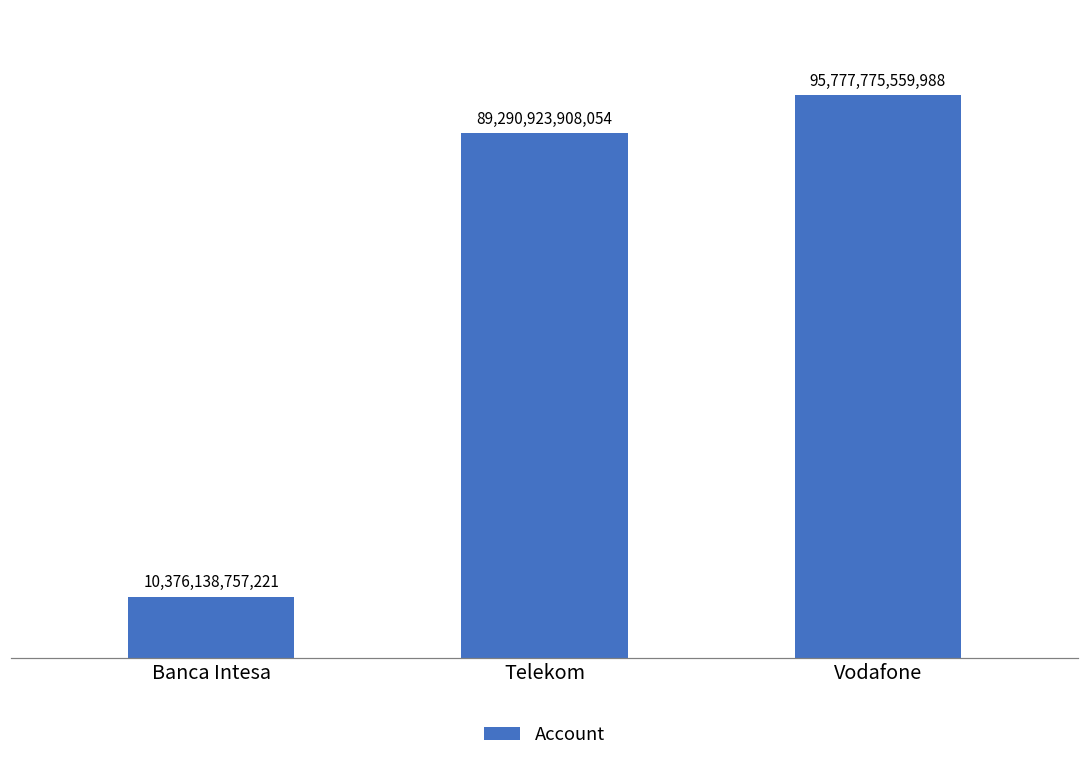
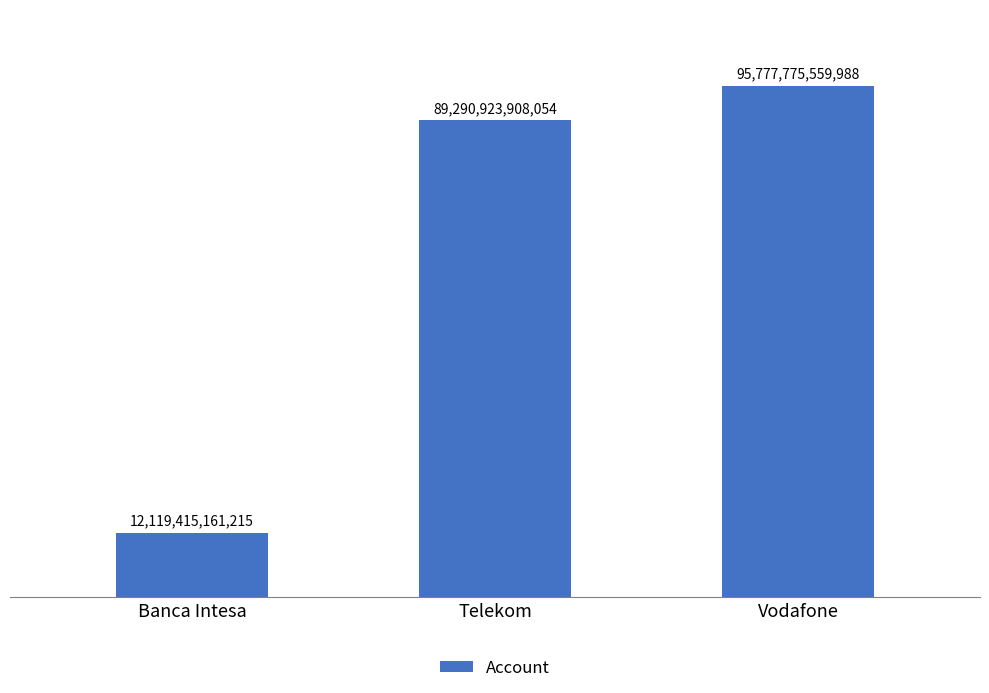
  {
-   "Banca Intesa": "10,376,138,757,221",
+   "Banca Intesa": "12,119,415,161,215",
    "Telekom": "89,290,923,908,054",
    "Vodafone": "95,777,775,559,988"
  }
